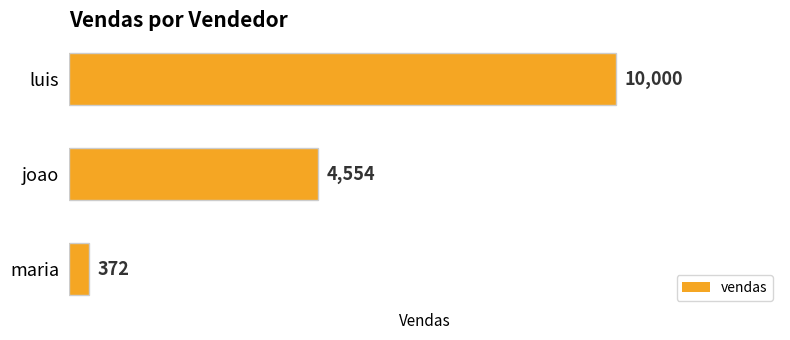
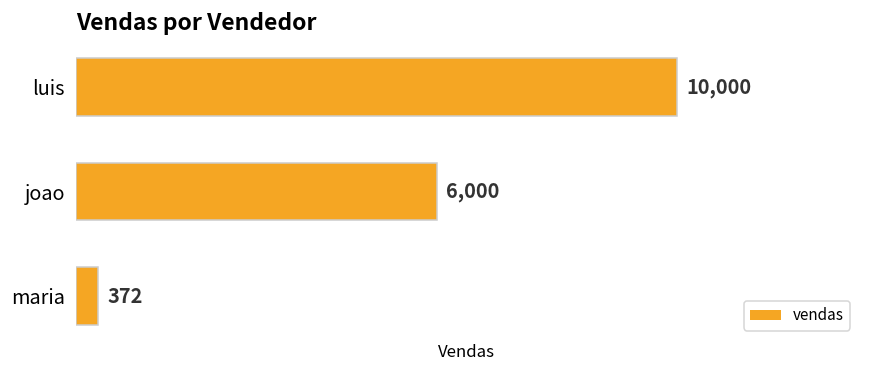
  {
    "luis": "10,000",
-   "joao": "4,554",
+   "joao": "6,000",
    "maria": "372"
  }
